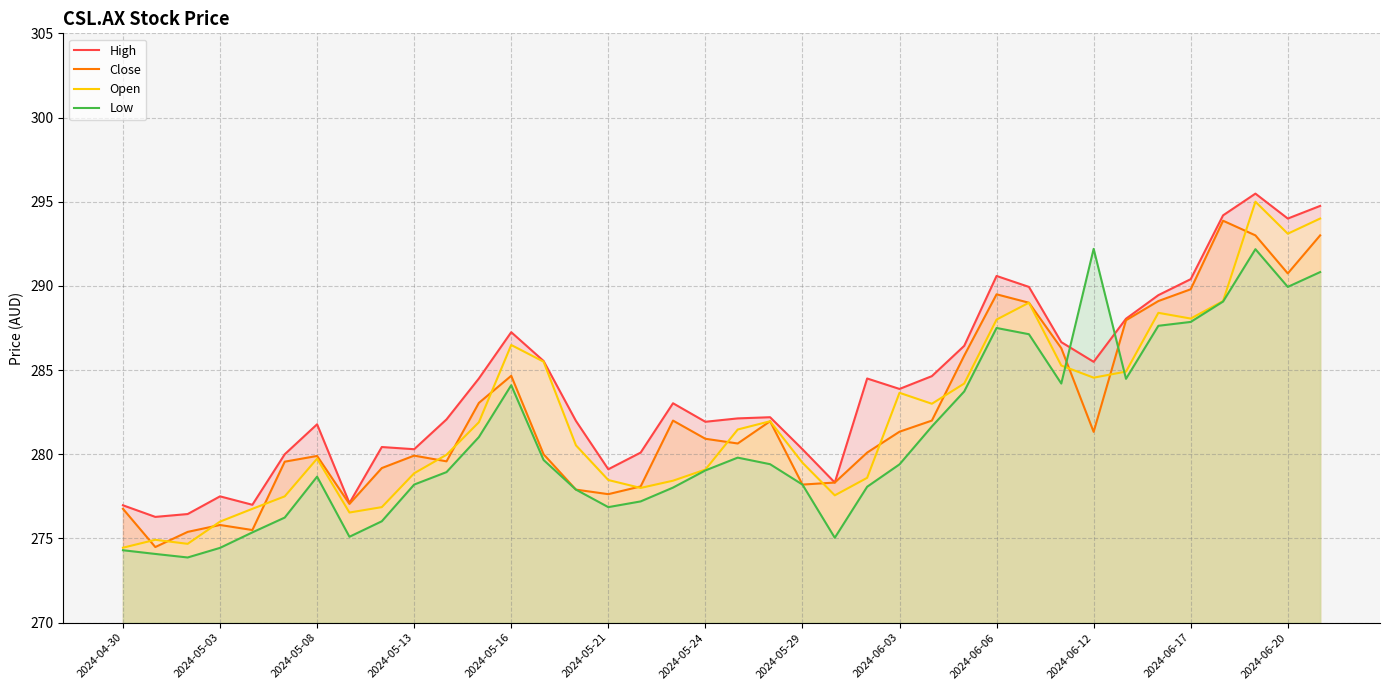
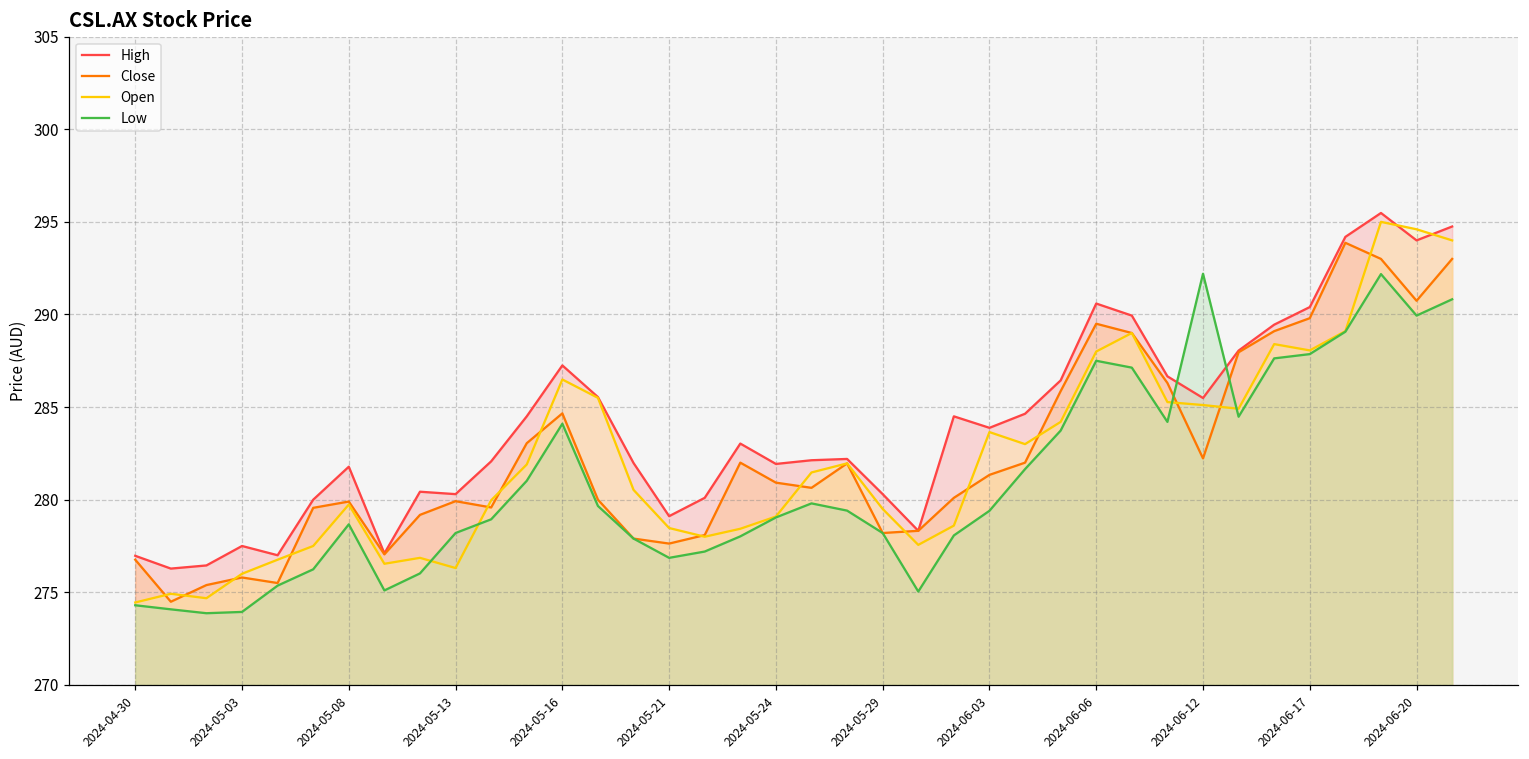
  {
    "High": {
      "2024-04-30": 277.0,
      "2024-05-03": 277.5,
      "2024-05-08": 281.8,
      "2024-05-13": 280.3,
      "2024-05-16": 287.3,
      "2024-05-21": 279.1,
      "2024-05-24": 281.9,
      "2024-05-29": 280.3,
      "2024-06-03": 283.9,
      "2024-06-06": 290.6,
      "2024-06-12": 285.5,
      "2024-06-17": 290.4,
      "2024-06-20": 294.0
    },
    "Close": {
      "2024-04-30": 276.8,
      "2024-05-03": 275.8,
      "2024-05-08": 279.9,
      "2024-05-13": 279.9,
      "2024-05-16": 284.7,
      "2024-05-21": 277.6,
      "2024-05-24": 280.9,
      "2024-06-03": 281.3,
      "2024-06-06": 289.5,
-     "2024-06-12": 281.3,
+     "2024-06-12": 282.2,
      "2024-06-17": 289.8,
      "2024-06-20": 290.7
    },
    "Open": {
      "2024-05-03": 276.0,
      "2024-05-08": 279.7,
-     "2024-05-13": 278.9,
+     "2024-05-13": 276.3,
      "2024-05-16": 286.5,
      "2024-05-21": 278.5,
      "2024-05-29": 279.5,
      "2024-06-03": 283.7,
      "2024-06-06": 288.0,
-     "2024-06-12": 284.6,
+     "2024-06-12": 285.1,
      "2024-06-17": 288.1,
-     "2024-06-20": 293.1
+     "2024-06-20": 294.6
    },
    "Low": {
-     "2024-05-03": 274.4,
+     "2024-05-03": 273.9,
      "2024-05-08": 278.7,
      "2024-05-13": 278.2,
      "2024-05-16": 284.1,
      "2024-05-21": 276.9,
      "2024-06-03": 279.4,
      "2024-06-06": 287.5,
      "2024-06-12": 292.2,
      "2024-06-17": 287.9,
      "2024-06-20": 289.9
    }
  }
